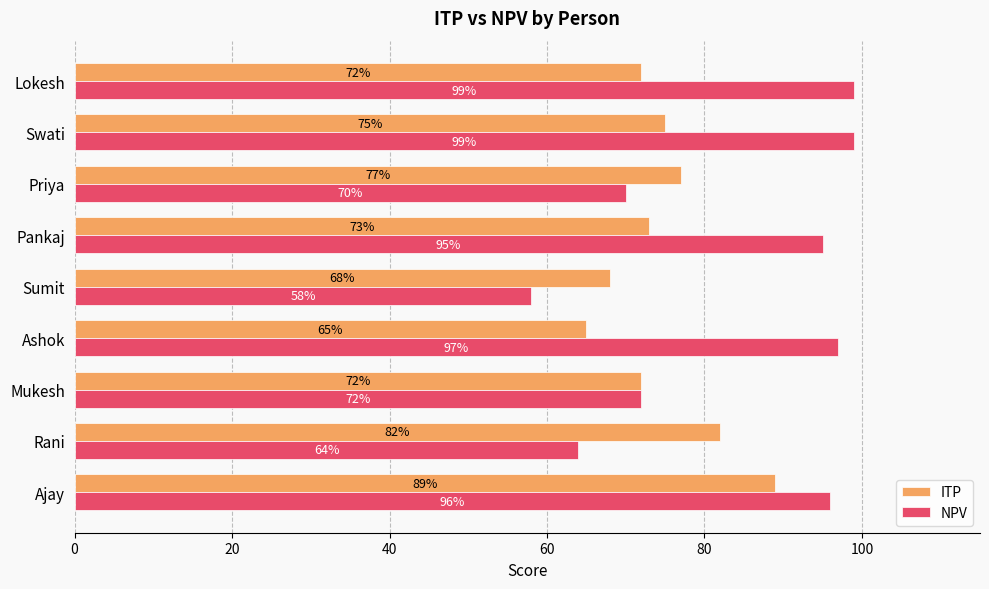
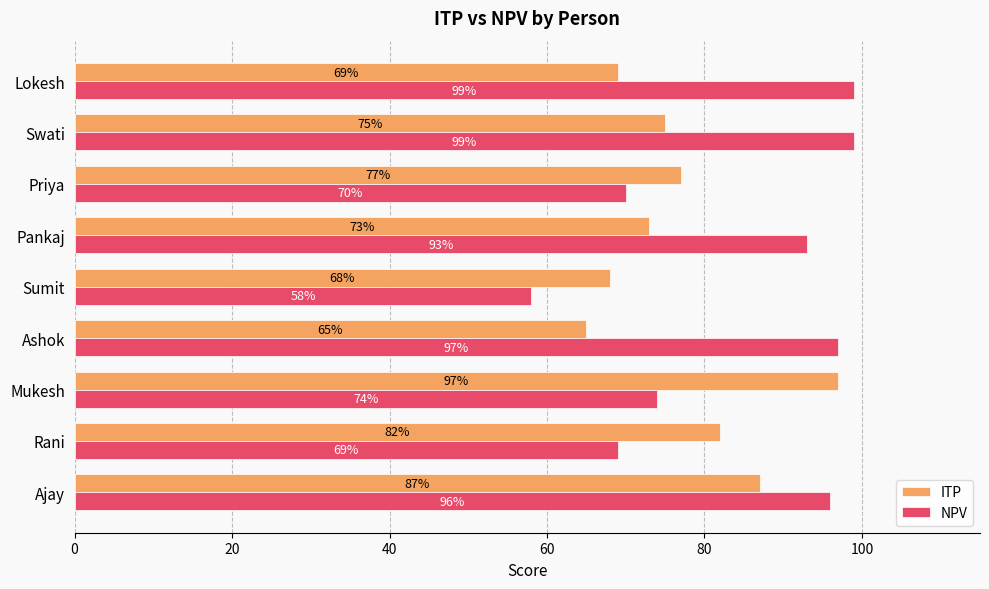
  {
    "ITP": {
-     "Lokesh": "72%",
+     "Lokesh": "69%",
      "Swati": "75%",
      "Priya": "77%",
      "Pankaj": "73%",
      "Sumit": "68%",
      "Ashok": "65%",
-     "Mukesh": "72%",
+     "Mukesh": "97%",
      "Rani": "82%",
-     "Ajay": "89%"
+     "Ajay": "87%"
    },
    "NPV": {
      "Lokesh": "99%",
      "Swati": "99%",
      "Priya": "70%",
-     "Pankaj": "95%",
+     "Pankaj": "93%",
      "Sumit": "58%",
      "Ashok": "97%",
-     "Mukesh": "72%",
-     "Rani": "64%",
+     "Mukesh": "74%",
+     "Rani": "69%",
      "Ajay": "96%"
    }
  }
